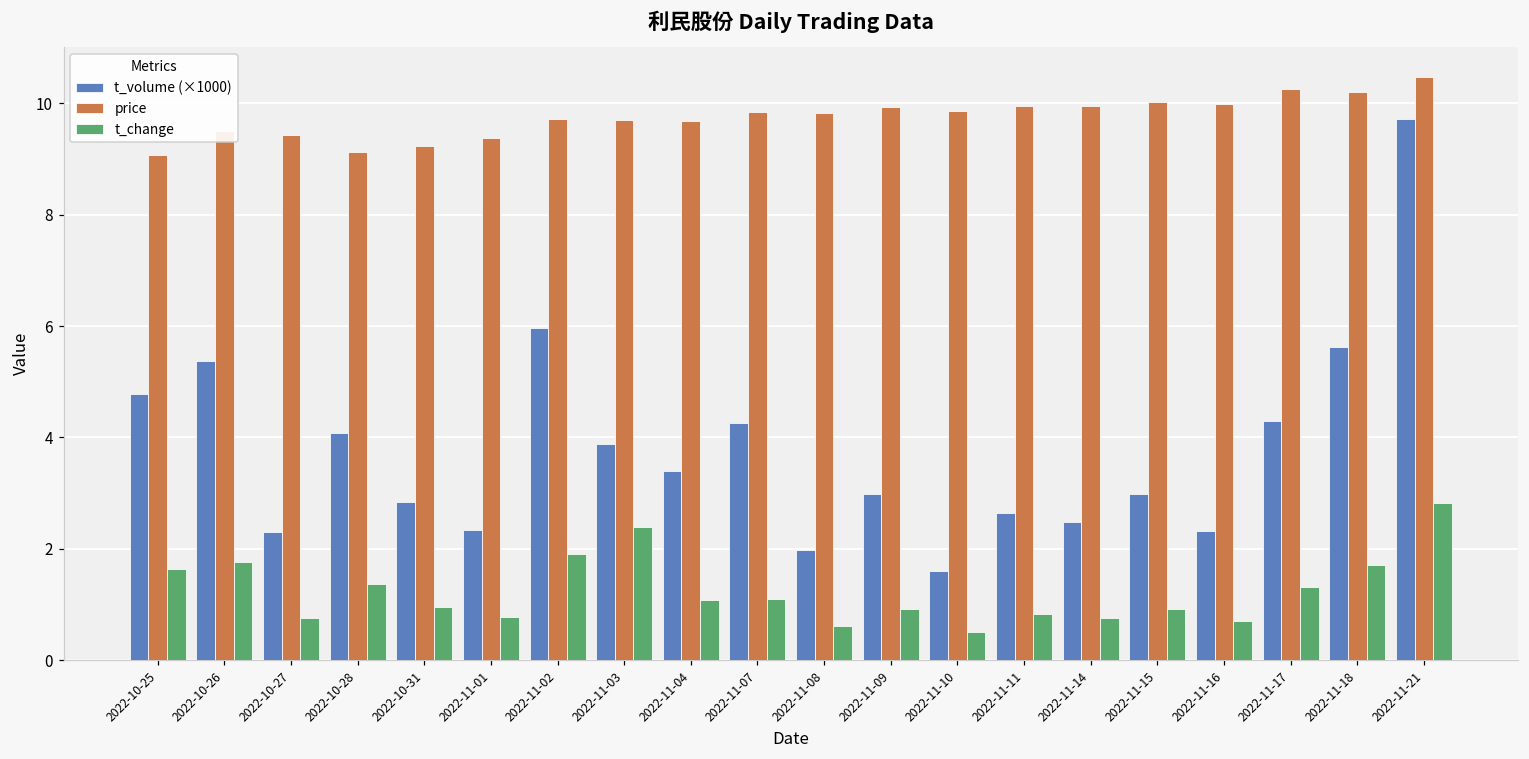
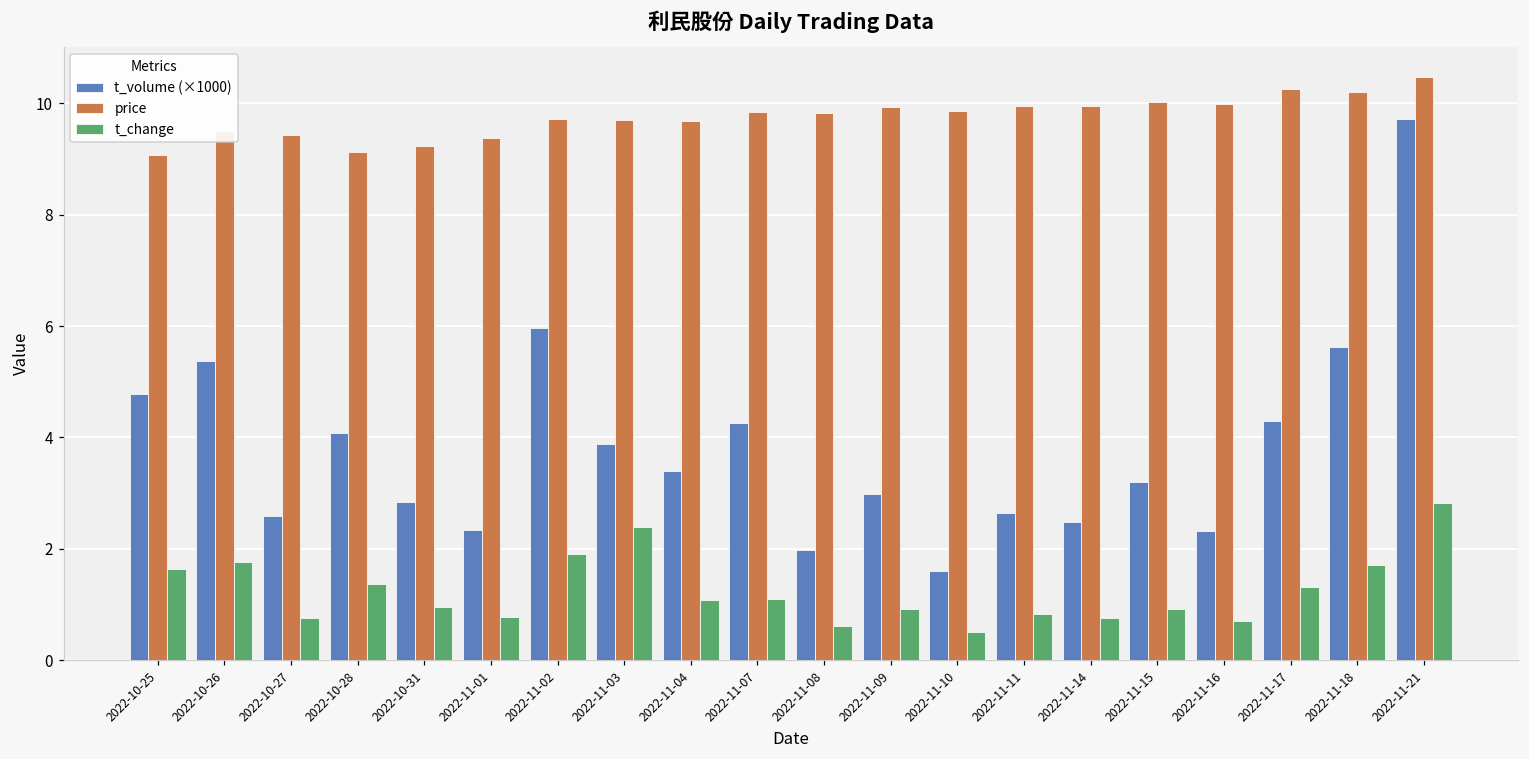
  {
    "t_volume (×1000)": {
      "2022-10-25": 4.8,
      "2022-10-26": 5.4,
-     "2022-10-27": 2.3,
+     "2022-10-27": 2.6,
      "2022-10-28": 4.1,
      "2022-10-31": 2.8,
      "2022-11-01": 2.3,
      "2022-11-02": 6.0,
      "2022-11-03": 3.9,
      "2022-11-04": 3.4,
      "2022-11-07": 4.3,
      "2022-11-08": 2.0,
      "2022-11-09": 3.0,
      "2022-11-10": 1.6,
      "2022-11-11": 2.6,
      "2022-11-14": 2.5,
-     "2022-11-15": 3.0,
+     "2022-11-15": 3.2,
      "2022-11-16": 2.3,
      "2022-11-17": 4.3,
      "2022-11-18": 5.6,
      "2022-11-21": 9.7
    },
    "price": {
      "2022-10-25": 9.1,
      "2022-10-27": 9.4,
      "2022-10-28": 9.1,
      "2022-10-31": 9.2,
      "2022-11-01": 9.4,
      "2022-11-02": 9.7,
      "2022-11-03": 9.7,
      "2022-11-04": 9.7,
      "2022-11-07": 9.9,
      "2022-11-08": 9.8,
      "2022-11-09": 9.9,
      "2022-11-10": 9.9,
      "2022-11-11": 10.0,
      "2022-11-14": 10.0,
      "2022-11-15": 10.0,
      "2022-11-16": 10.0,
      "2022-11-17": 10.3,
      "2022-11-18": 10.2,
      "2022-11-21": 10.5
    },
    "t_change": {
      "2022-10-25": 1.6,
      "2022-10-26": 1.8,
      "2022-10-27": 0.8,
      "2022-10-28": 1.4,
      "2022-10-31": 1.0,
      "2022-11-01": 0.8,
      "2022-11-02": 1.9,
      "2022-11-03": 2.4,
      "2022-11-04": 1.1,
      "2022-11-07": 1.1,
      "2022-11-08": 0.6,
      "2022-11-09": 0.9,
      "2022-11-10": 0.5,
      "2022-11-11": 0.8,
      "2022-11-14": 0.8,
      "2022-11-15": 0.9,
      "2022-11-16": 0.7,
      "2022-11-17": 1.3,
      "2022-11-18": 1.7,
      "2022-11-21": 2.8
    }
  }
